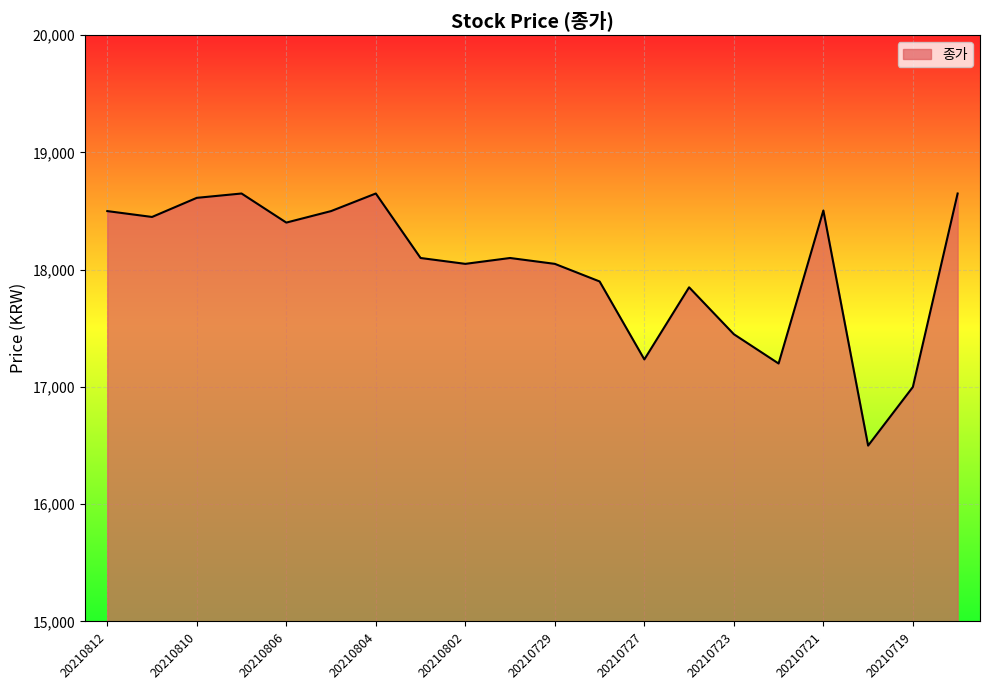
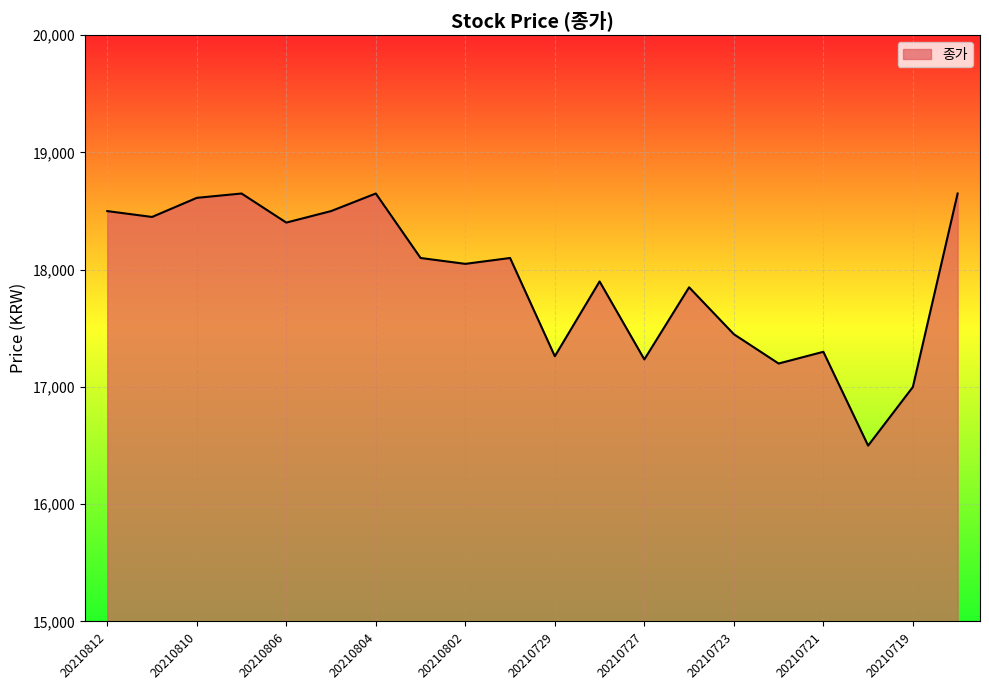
  {
    "20210812": "18,500",
    "20210810": "18,610",
    "20210806": "18,400",
    "20210804": "18,650",
    "20210802": "18,050",
-   "20210729": "18,050",
+   "20210729": "17,260",
    "20210727": "17,240",
    "20210723": "17,450",
-   "20210721": "18,510",
+   "20210721": "17,300",
    "20210719": "17,000"
  }
